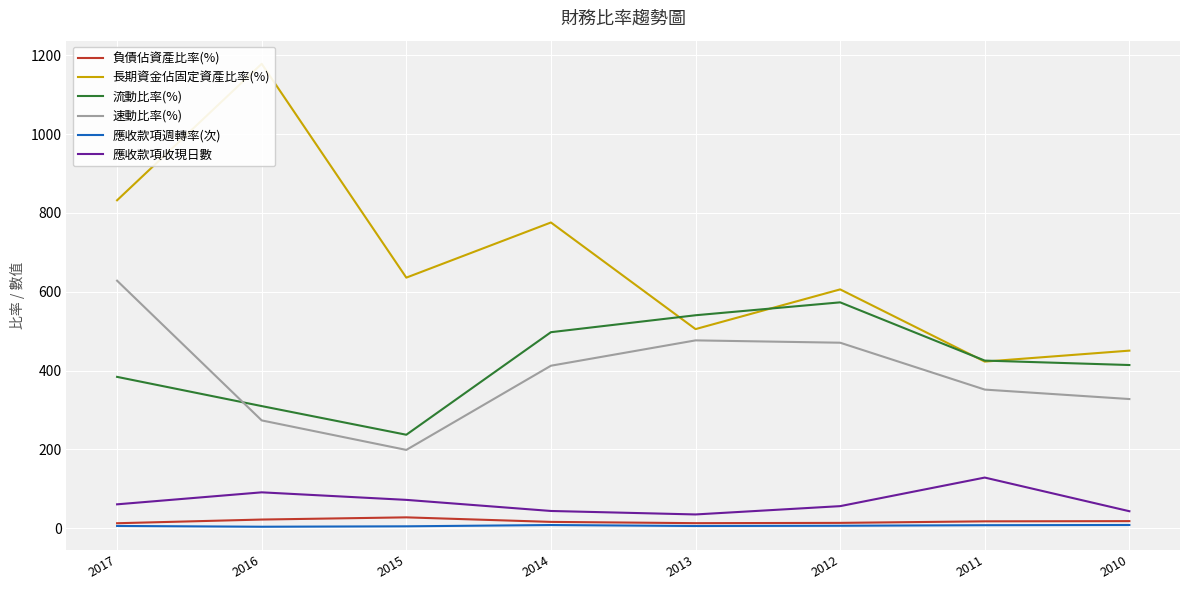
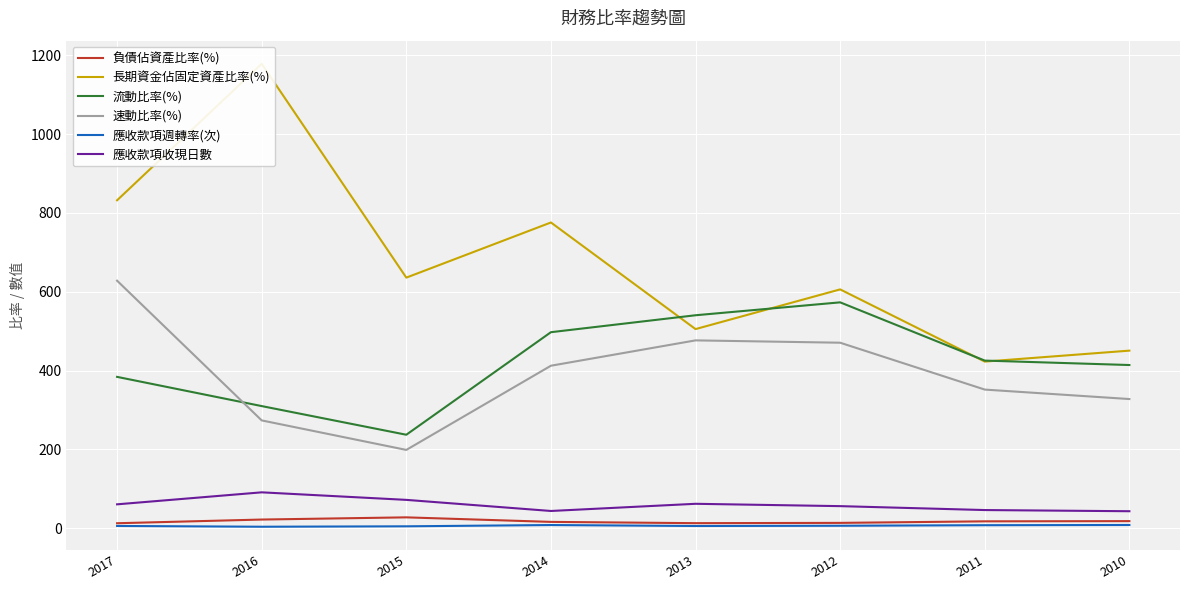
  {
    "負債佔資產比率(%)": {
      "2017": 10,
      "2016": 20,
      "2015": 30,
      "2014": 20,
      "2013": 10,
      "2012": 10,
      "2011": 20,
      "2010": 20
    },
    "長期資金佔固定資產比率(%)": {
      "2017": 830,
      "2015": 640,
      "2014": 780,
      "2013": 510,
      "2012": 610,
      "2010": 450
    },
    "流動比率(%)": {
      "2017": 380,
      "2016": 310,
      "2015": 240,
      "2014": 500,
      "2013": 540,
      "2012": 570,
      "2010": 410
    },
    "速動比率(%)": {
      "2017": 630,
      "2016": 270,
      "2015": 200,
      "2014": 410,
      "2013": 480,
      "2012": 470,
      "2011": 350,
      "2010": 330
    },
    "應收款項週轉率(次)": {
      "2017": 10,
      "2016": 0,
      "2015": 10,
      "2014": 10,
      "2013": 10,
      "2012": 10,
      "2011": 10,
      "2010": 10
    },
    "應收款項收現日數": {
      "2017": 60,
      "2016": 90,
      "2015": 70,
      "2014": 40,
-     "2013": 40,
+     "2013": 60,
      "2012": 60,
-     "2011": 130,
+     "2011": 50,
      "2010": 40
    }
  }
